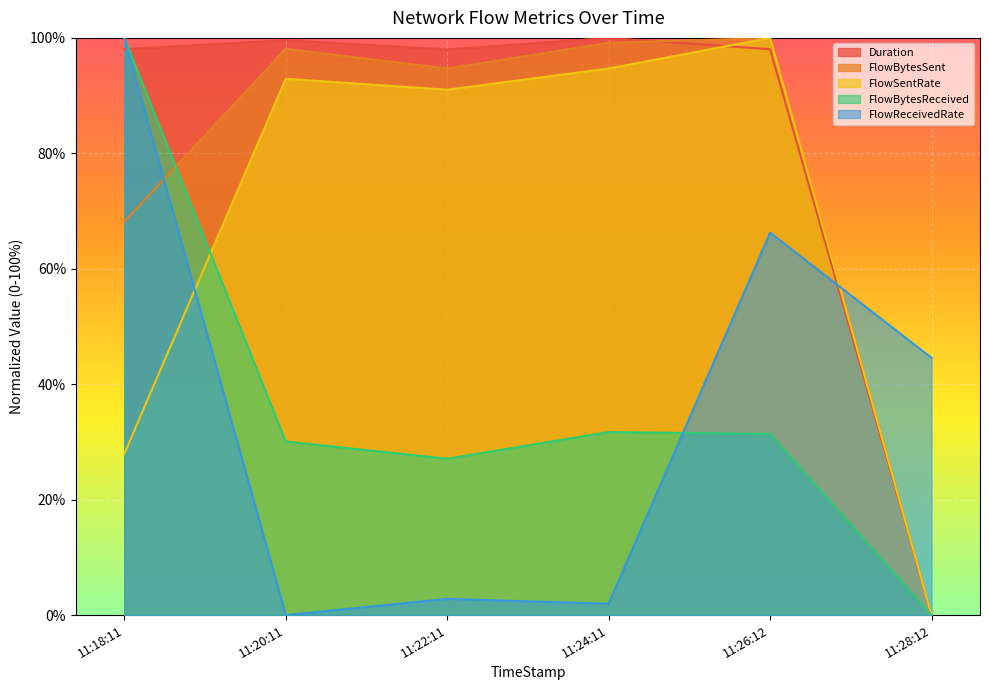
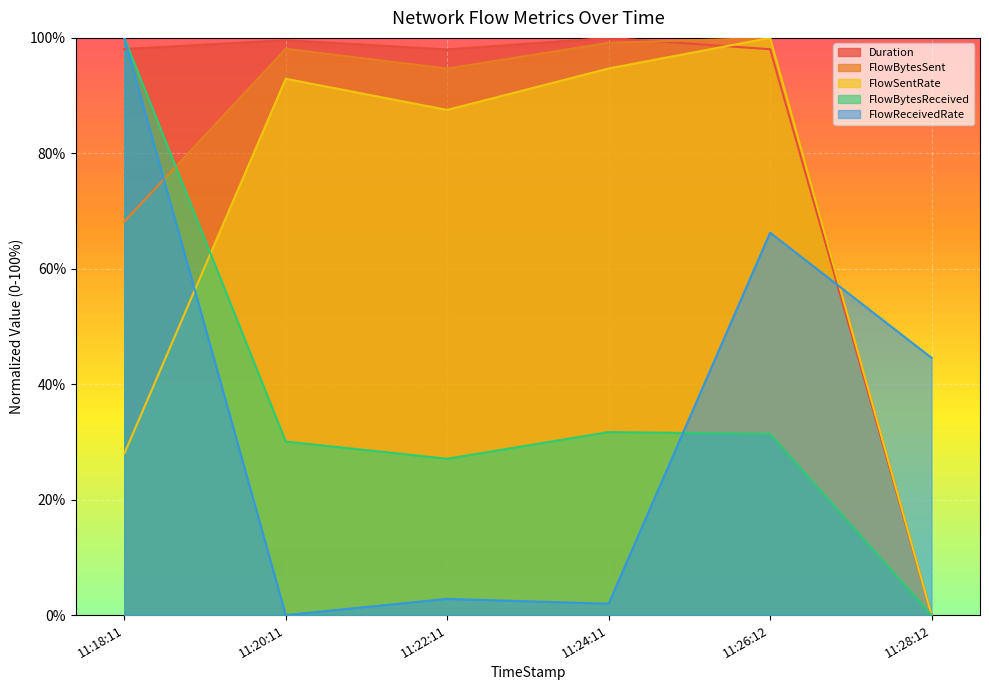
  {
    "FlowSentRate": {
      "11:18:11": "28%",
      "11:20:11": "93%",
-     "11:22:11": "91%",
+     "11:22:11": "88%",
      "11:24:11": "95%"
    },
    "FlowBytesReceived": {
      "11:20:11": "30%",
      "11:22:11": "27%",
      "11:24:11": "32%",
      "11:26:12": "31%"
    },
    "FlowReceivedRate": {
      "11:20:11": "0%",
      "11:22:11": "3%",
      "11:24:11": "2%",
      "11:26:12": "66%",
      "11:28:12": "45%"
    }
  }
